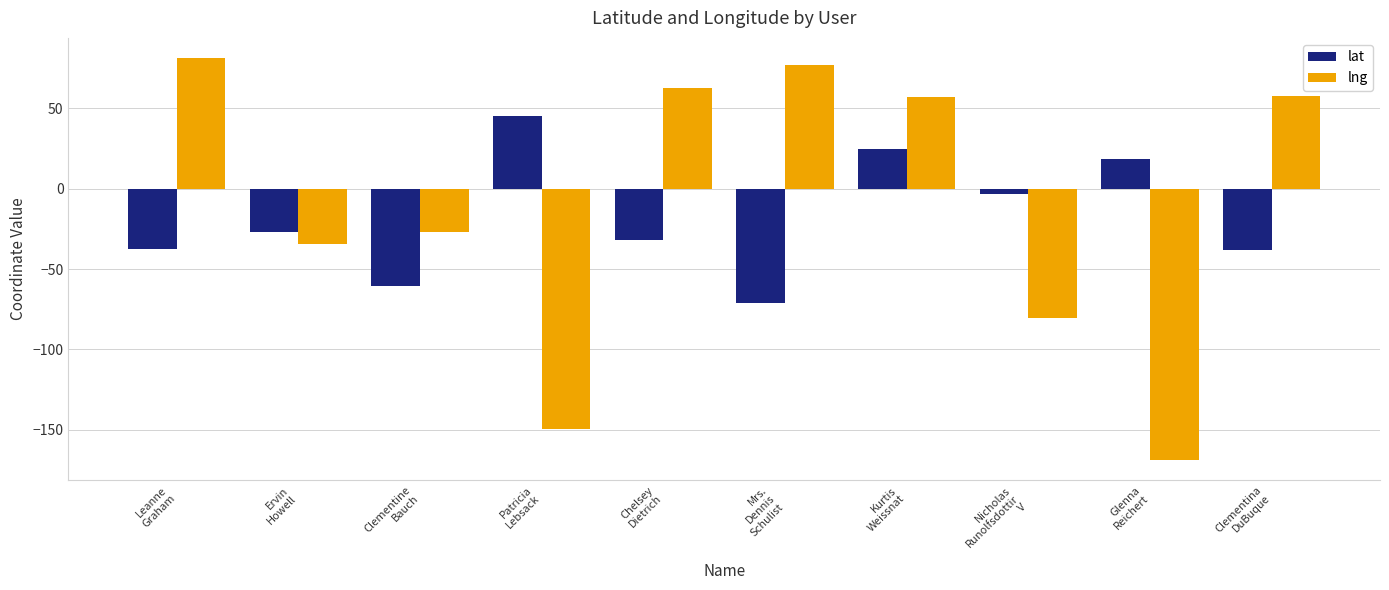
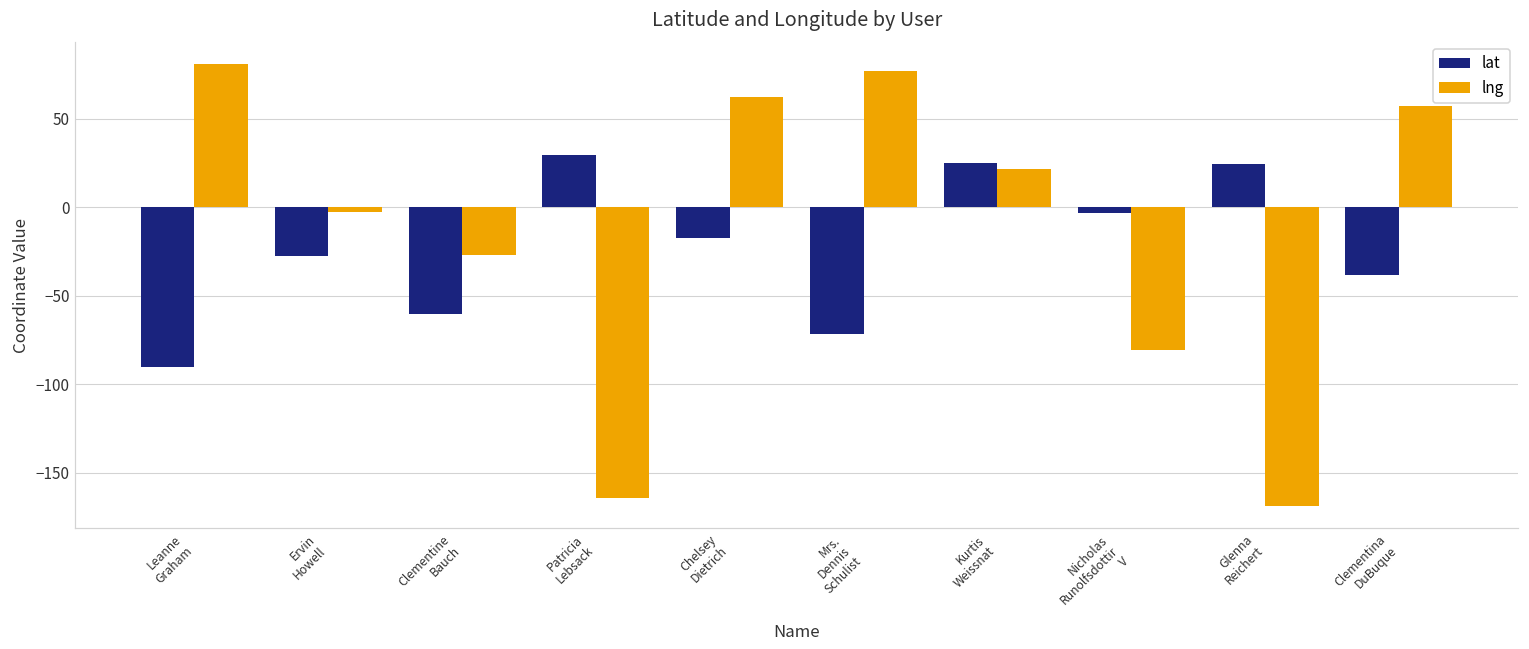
  {
    "lat": {
-     "Leanne Graham": -37,
+     "Leanne Graham": -90,
      "Ervin Howell": -27,
      "Clementine Bauch": -60,
-     "Patricia Lebsack": 45,
-     "Chelsey Dietrich": -32,
+     "Patricia Lebsack": 29,
+     "Chelsey Dietrich": -17,
      "Mrs. Dennis Schulist": -71,
      "Kurtis Weissnat": 25,
      "Nicholas Runolfsdottir V": -3,
-     "Glenna Reichert": 18,
+     "Glenna Reichert": 25,
      "Clementina DuBuque": -38
    },
    "lng": {
      "Leanne Graham": 81,
-     "Ervin Howell": -34,
+     "Ervin Howell": -3,
      "Clementine Bauch": -27,
-     "Patricia Lebsack": -150,
+     "Patricia Lebsack": -164,
      "Chelsey Dietrich": 63,
      "Mrs. Dennis Schulist": 77,
-     "Kurtis Weissnat": 57,
+     "Kurtis Weissnat": 22,
      "Nicholas Runolfsdottir V": -80,
      "Glenna Reichert": -169,
      "Clementina DuBuque": 57
    }
  }
